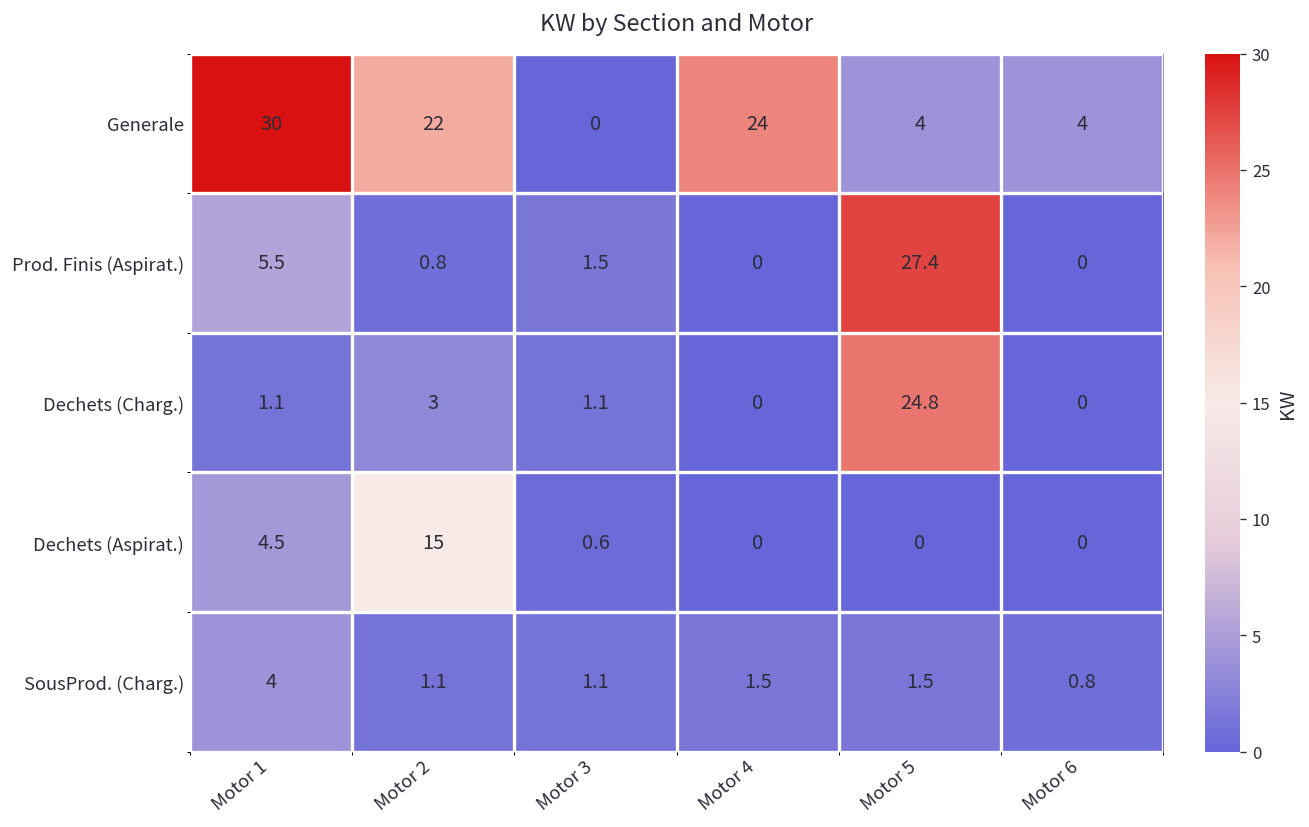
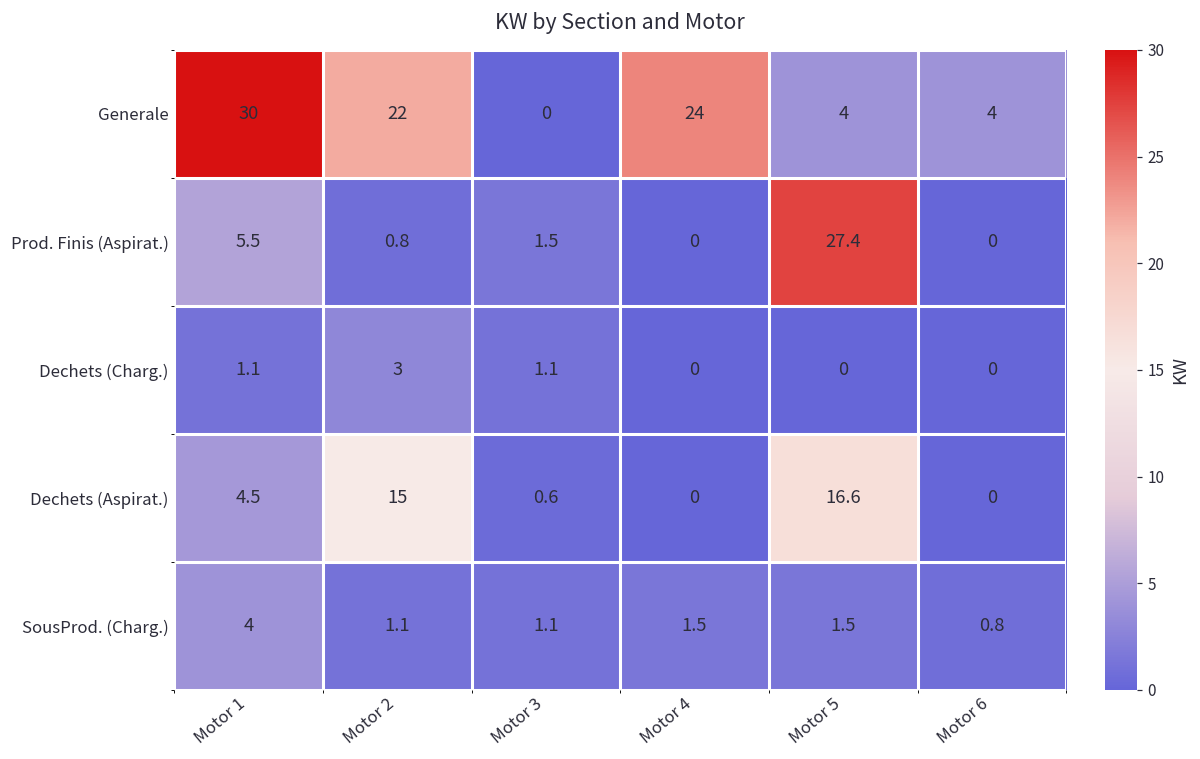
  {
    "Generale": {
      "Motor 1": 30,
      "Motor 2": 22,
      "Motor 3": 0,
      "Motor 4": 24,
      "Motor 5": 4,
      "Motor 6": 4
    },
    "Prod. Finis (Aspirat.)": {
      "Motor 1": 5.5,
      "Motor 2": 0.8,
      "Motor 3": 1.5,
      "Motor 4": 0,
      "Motor 5": 27.4,
      "Motor 6": 0
    },
    "Dechets (Charg.)": {
      "Motor 1": 1.1,
      "Motor 2": 3,
      "Motor 3": 1.1,
      "Motor 4": 0,
-     "Motor 5": 24.8,
+     "Motor 5": 0,
      "Motor 6": 0
    },
    "Dechets (Aspirat.)": {
      "Motor 1": 4.5,
      "Motor 2": 15,
      "Motor 3": 0.6,
      "Motor 4": 0,
-     "Motor 5": 0,
+     "Motor 5": 16.6,
      "Motor 6": 0
    },
    "SousProd. (Charg.)": {
      "Motor 1": 4,
      "Motor 2": 1.1,
      "Motor 3": 1.1,
      "Motor 4": 1.5,
      "Motor 5": 1.5,
      "Motor 6": 0.8
    }
  }
